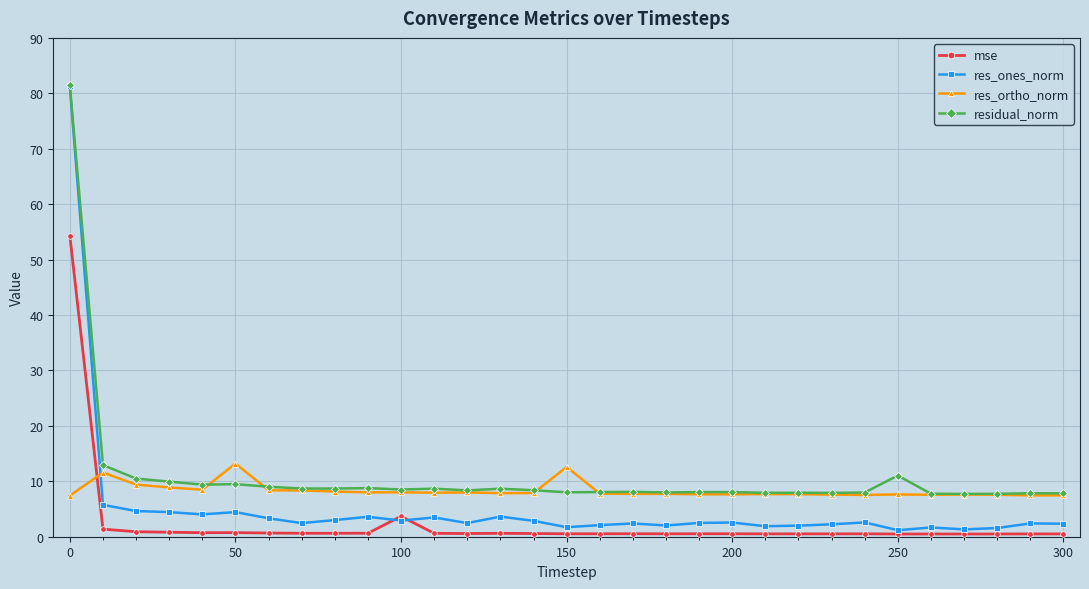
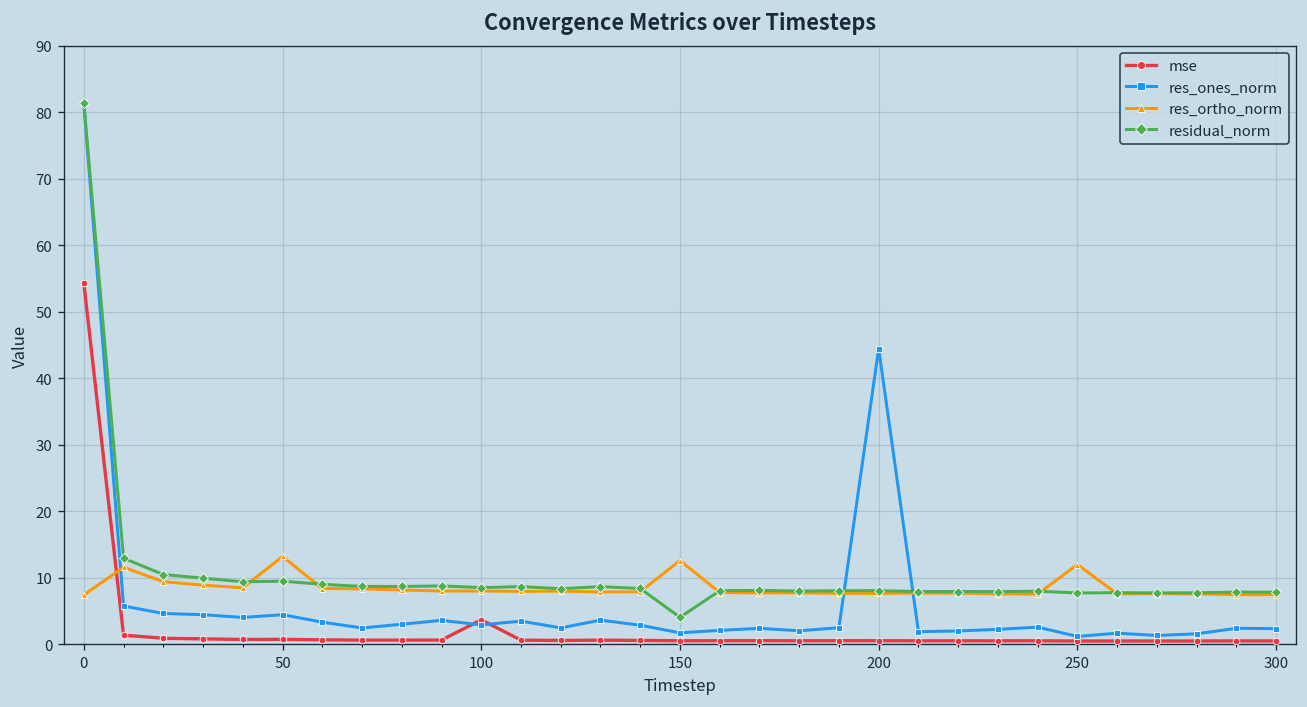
  {
    "mse": {
      "0": 54,
      "50": 1,
      "100": 4,
      "150": 1,
      "200": 1,
      "250": 0,
      "300": 1
    },
    "res_ones_norm": {
      "50": 4,
      "100": 3,
      "150": 2,
-     "200": 3,
+     "200": 44,
      "250": 1,
      "300": 2
    },
    "res_ortho_norm": {
      "0": 7,
      "50": 13,
      "100": 8,
      "150": 13,
-     "250": 8
+     "250": 12
    },
    "residual_norm": {
      "50": 9,
      "100": 9,
-     "150": 8,
-     "250": 11
+     "150": 4,
+     "250": 8
    }
  }
